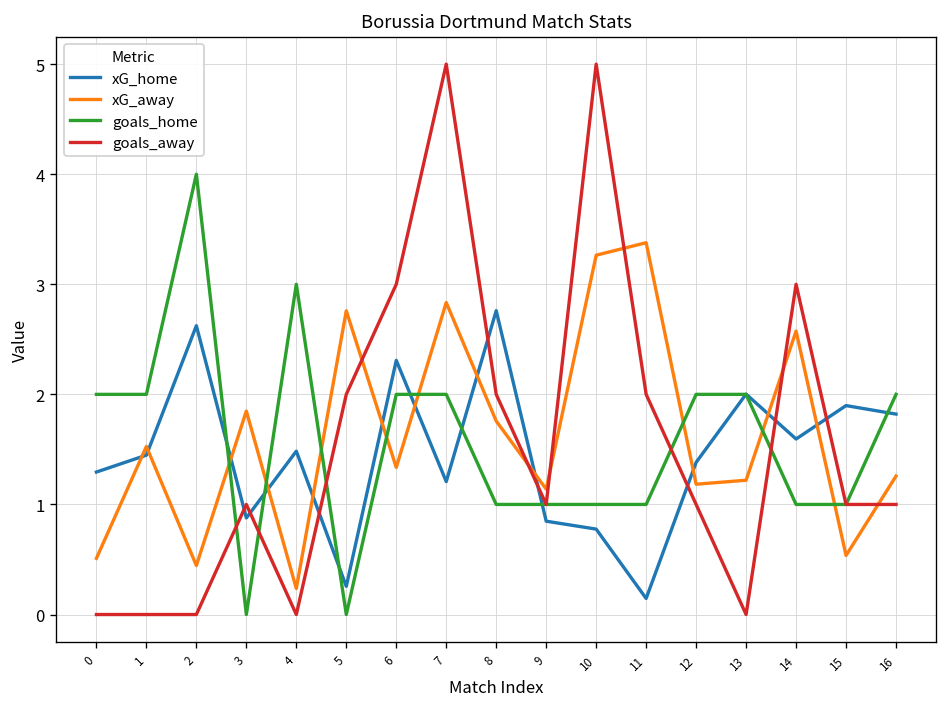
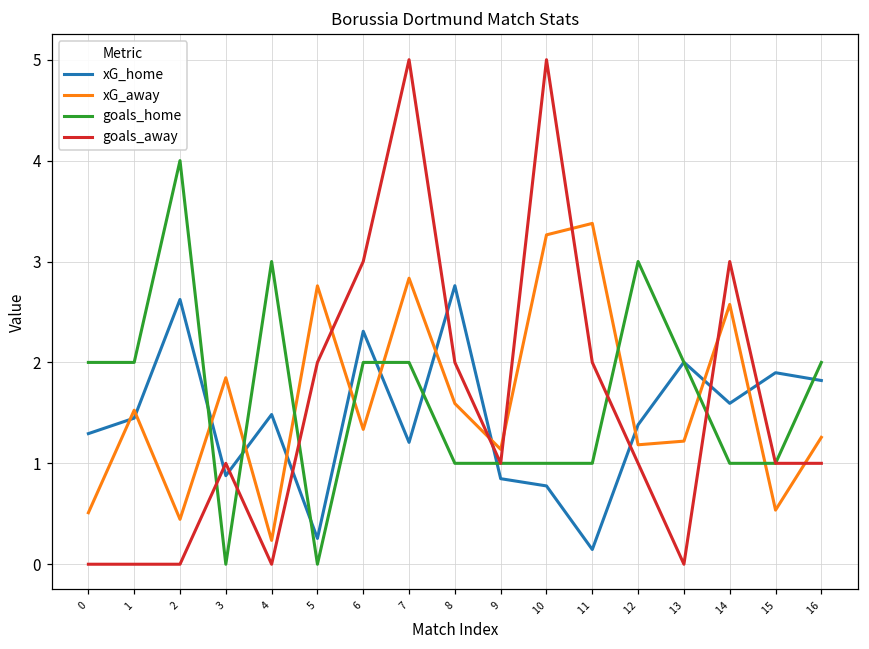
  {
    "xG_home": {
      "0": 1.3,
      "1": 1.4,
      "2": 2.6,
      "3": 0.9,
      "4": 1.5,
      "5": 0.3,
      "6": 2.3,
      "7": 1.2,
      "8": 2.8,
      "9": 0.8,
      "10": 0.8,
      "11": 0.1,
      "12": 1.4,
      "14": 1.6,
      "15": 1.9,
      "16": 1.8
    },
    "xG_away": {
      "0": 0.5,
      "1": 1.5,
      "2": 0.4,
      "3": 1.8,
      "4": 0.2,
      "5": 2.8,
      "6": 1.3,
      "7": 2.8,
-     "8": 1.8,
+     "8": 1.6,
      "9": 1.1,
      "10": 3.3,
      "11": 3.4,
      "12": 1.2,
      "13": 1.2,
      "14": 2.6,
      "15": 0.5,
      "16": 1.3
    },
    "goals_home": {
      "0": 2,
      "1": 2,
      "2": 4,
      "3": 0,
      "4": 3,
      "5": 0,
      "6": 2,
      "7": 2,
      "8": 1,
      "10": 1,
      "11": 1,
-     "12": 2,
+     "12": 3,
      "14": 1,
      "16": 2
    },
    "goals_away": {
      "0": 0.0,
      "1": 0.0,
      "2": 0.0,
      "3": 1.0,
      "4": 0.0,
      "5": 2.0,
      "6": 3.0,
      "7": 5.0,
      "8": 2.0,
      "10": 5.0,
      "11": 2.0,
      "12": 1.0,
      "13": 0.0,
      "14": 3.0,
      "16": 1.0
    }
  }
